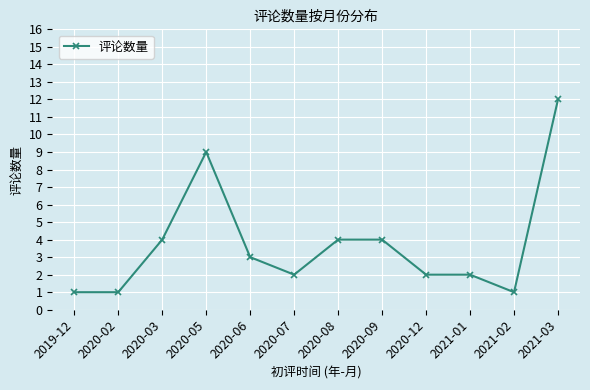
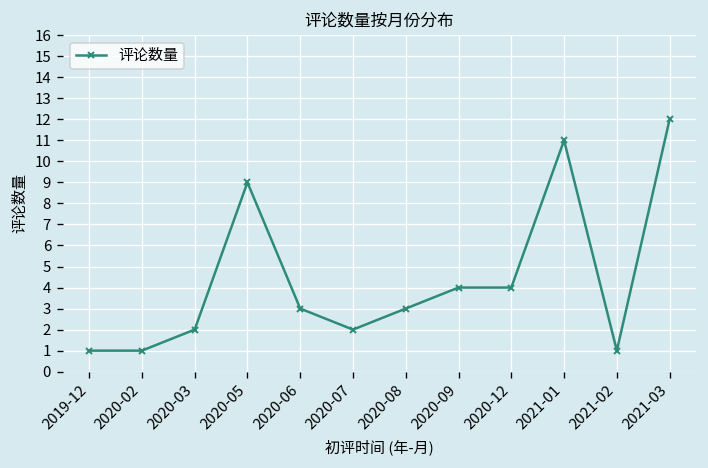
  {
    "2019-12": 1,
    "2020-02": 1,
-   "2020-03": 4,
+   "2020-03": 2,
    "2020-05": 9,
    "2020-06": 3,
    "2020-07": 2,
-   "2020-08": 4,
+   "2020-08": 3,
    "2020-09": 4,
-   "2020-12": 2,
-   "2021-01": 2,
+   "2020-12": 4,
+   "2021-01": 11,
    "2021-02": 1,
    "2021-03": 12
  }
